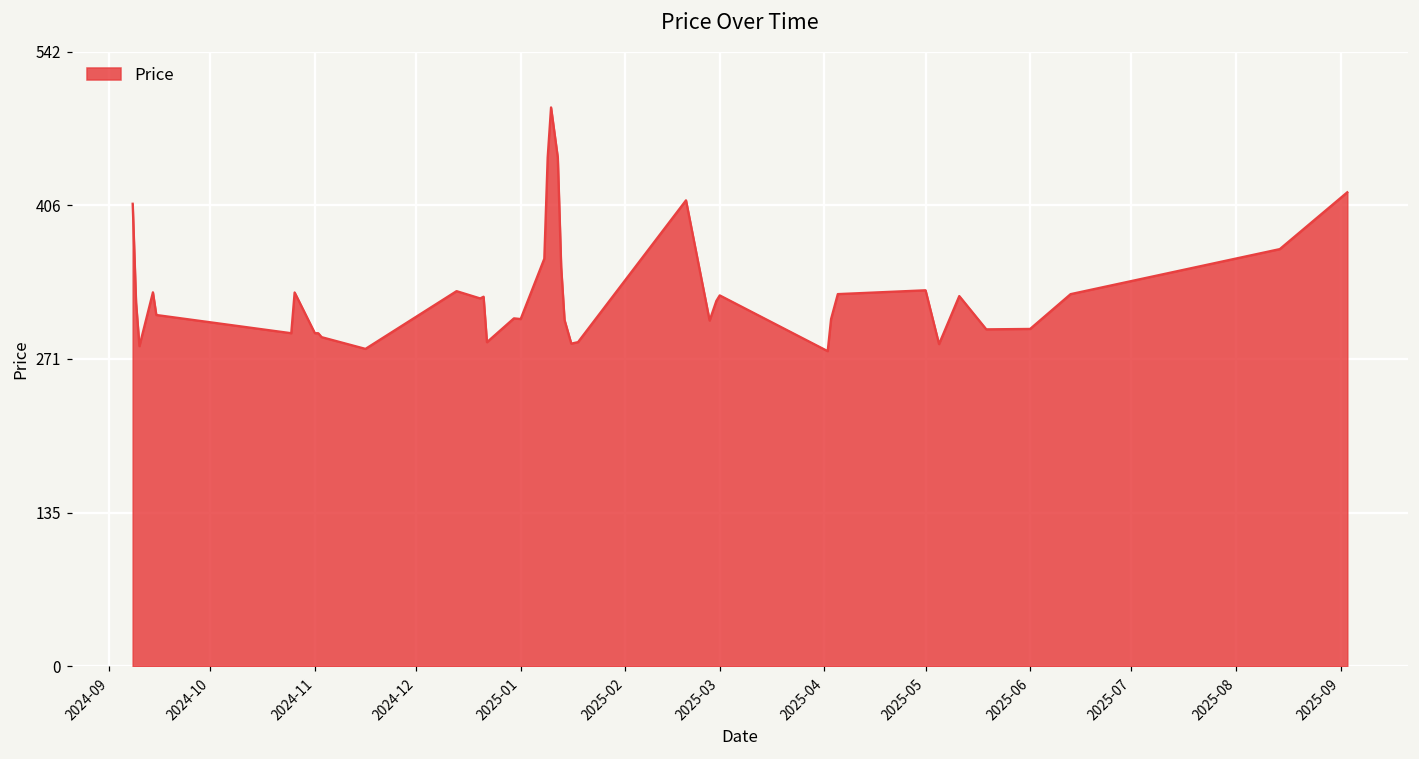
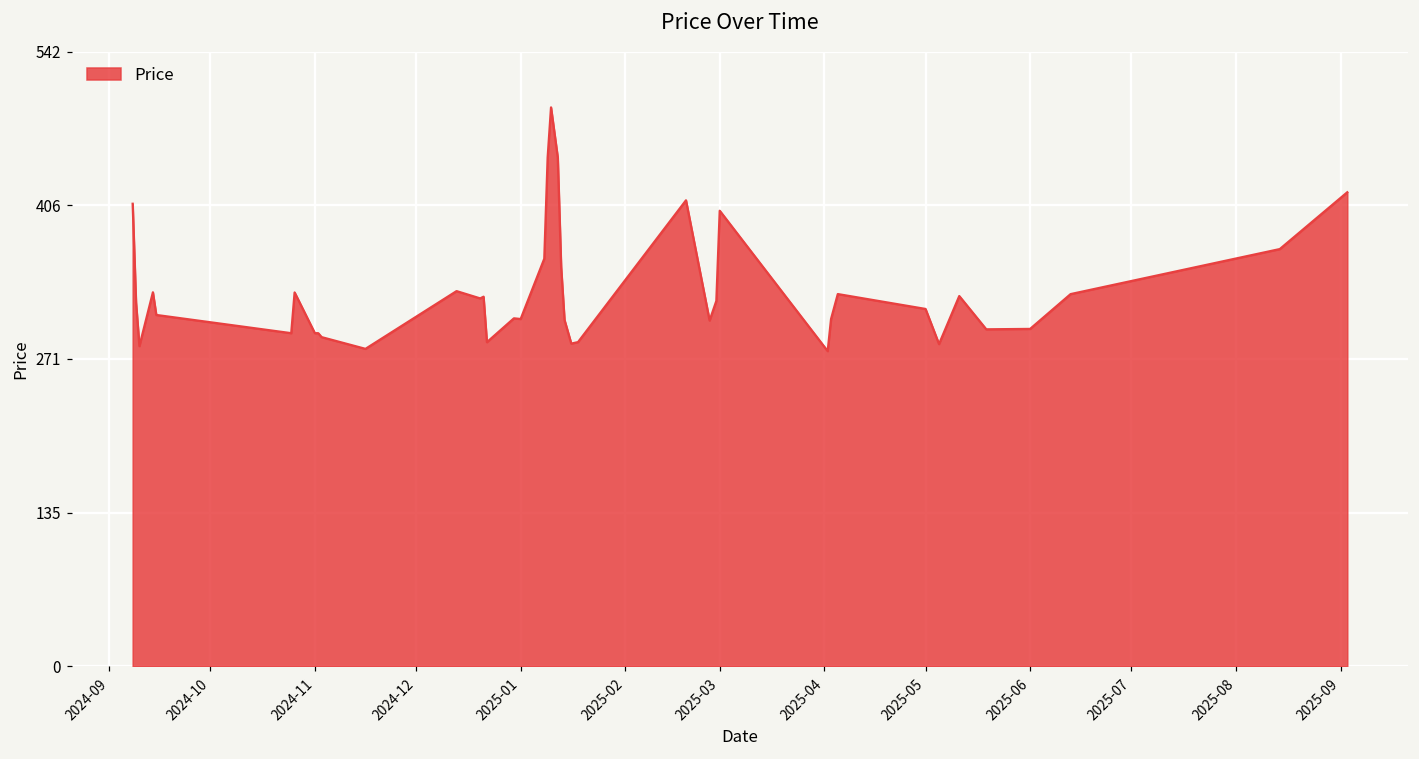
  {
    "2024-11": 294,
    "2025-01": 306,
-   "2025-03": 327,
-   "2025-05": 332,
+   "2025-03": 402,
+   "2025-05": 315,
    "2025-06": 298
  }
